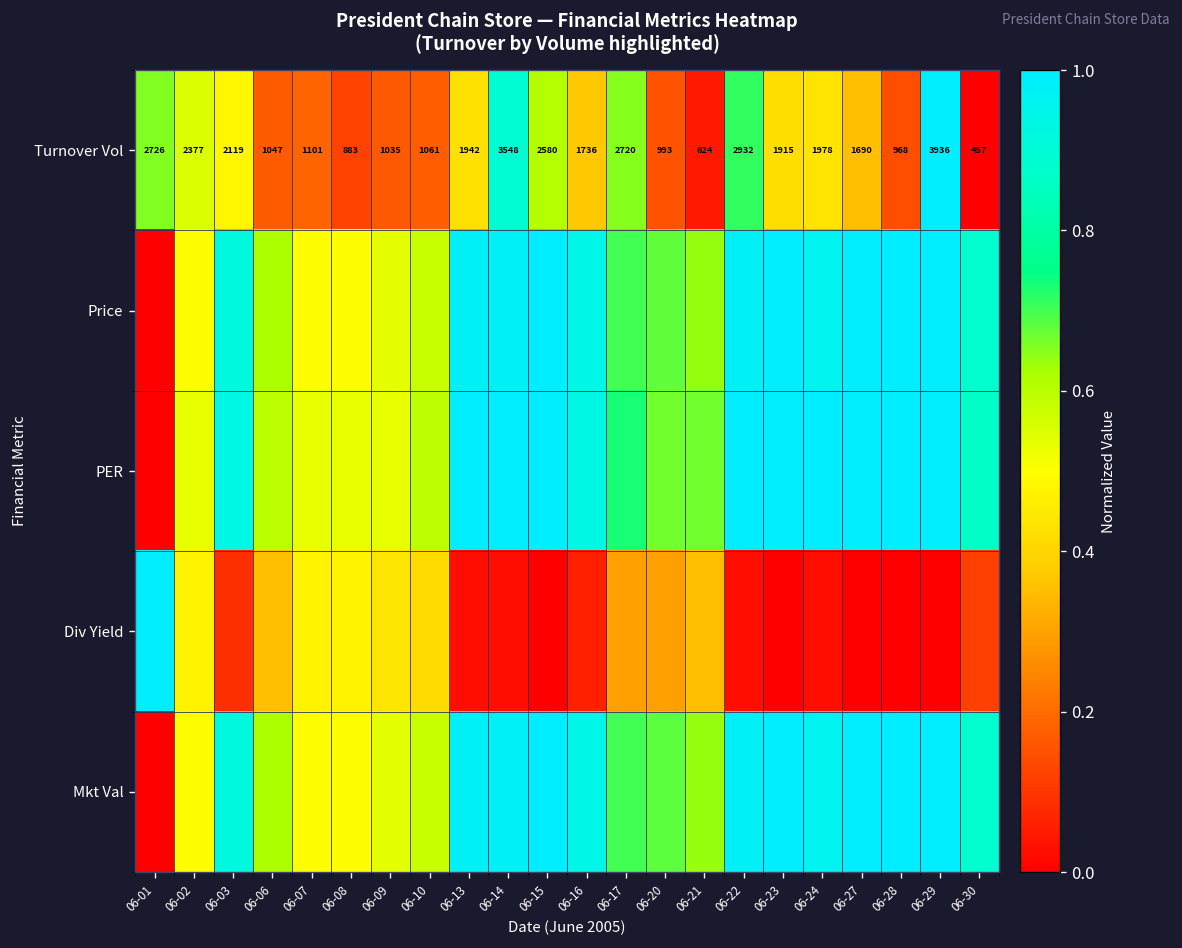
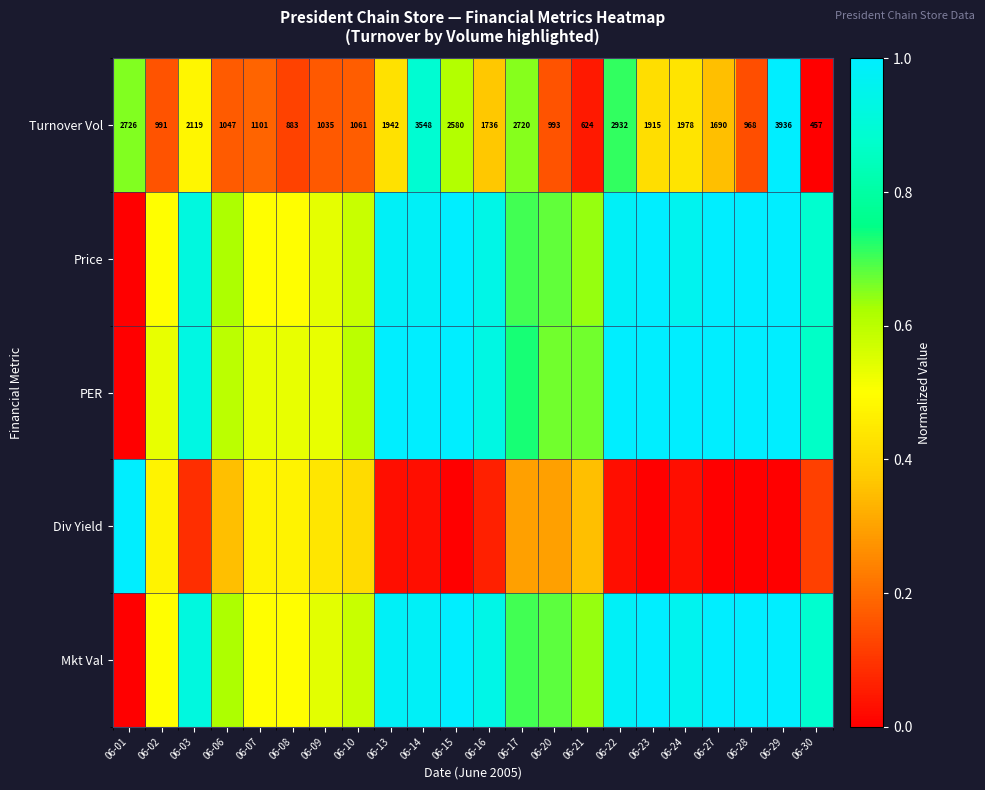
  {
    "Turnover Vol": {
      "06-01": 2726,
-     "06-02": 2377,
+     "06-02": 991,
      "06-03": 2119,
      "06-06": 1047,
      "06-07": 1101,
      "06-08": 883,
      "06-09": 1035,
      "06-10": 1061,
      "06-13": 1942,
      "06-14": 3548,
      "06-15": 2580,
      "06-16": 1736,
      "06-17": 2720,
      "06-20": 993,
      "06-21": 624,
      "06-22": 2932,
      "06-23": 1915,
      "06-24": 1978,
      "06-27": 1690,
      "06-28": 968,
      "06-29": 3936,
      "06-30": 457
    }
  }
